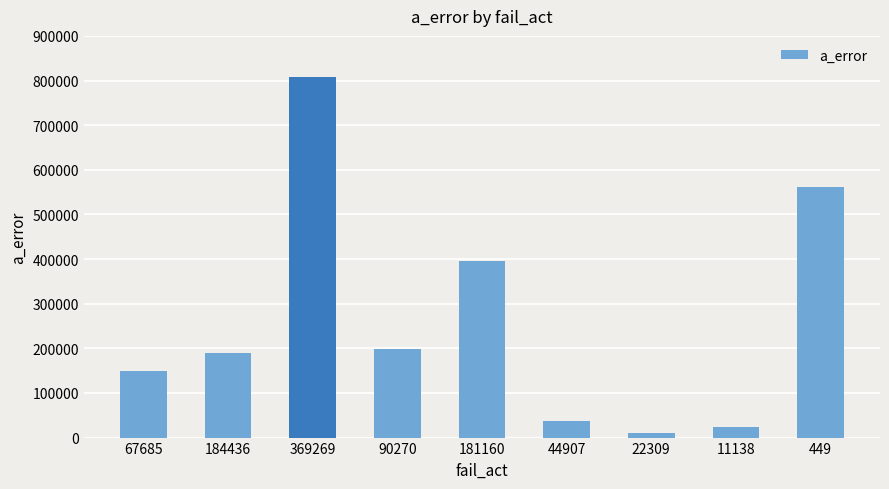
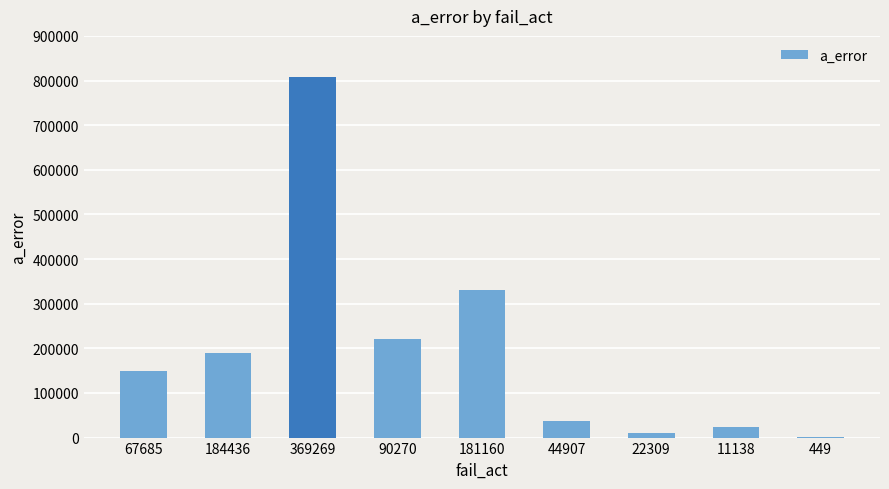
  {
    "67685": 150000,
    "184436": 190000,
    "369269": 810000,
-   "90270": 200000,
-   "181160": 400000,
+   "90270": 220000,
+   "181160": 330000,
    "44907": 40000,
    "22309": 10000,
    "11138": 20000,
-   "449": 560000
+   "449": 0
  }
